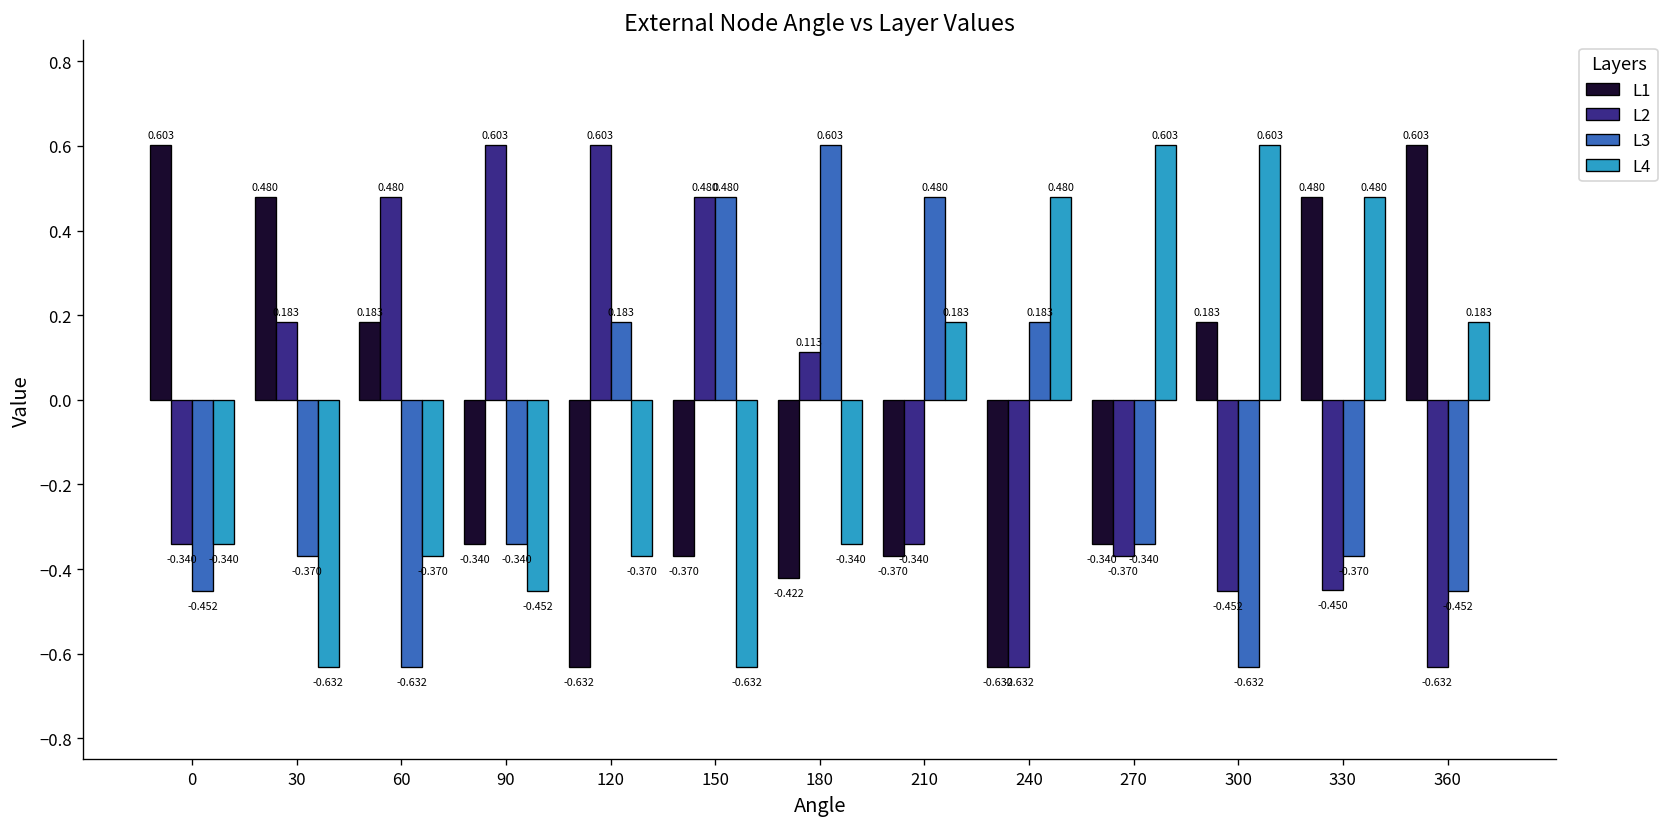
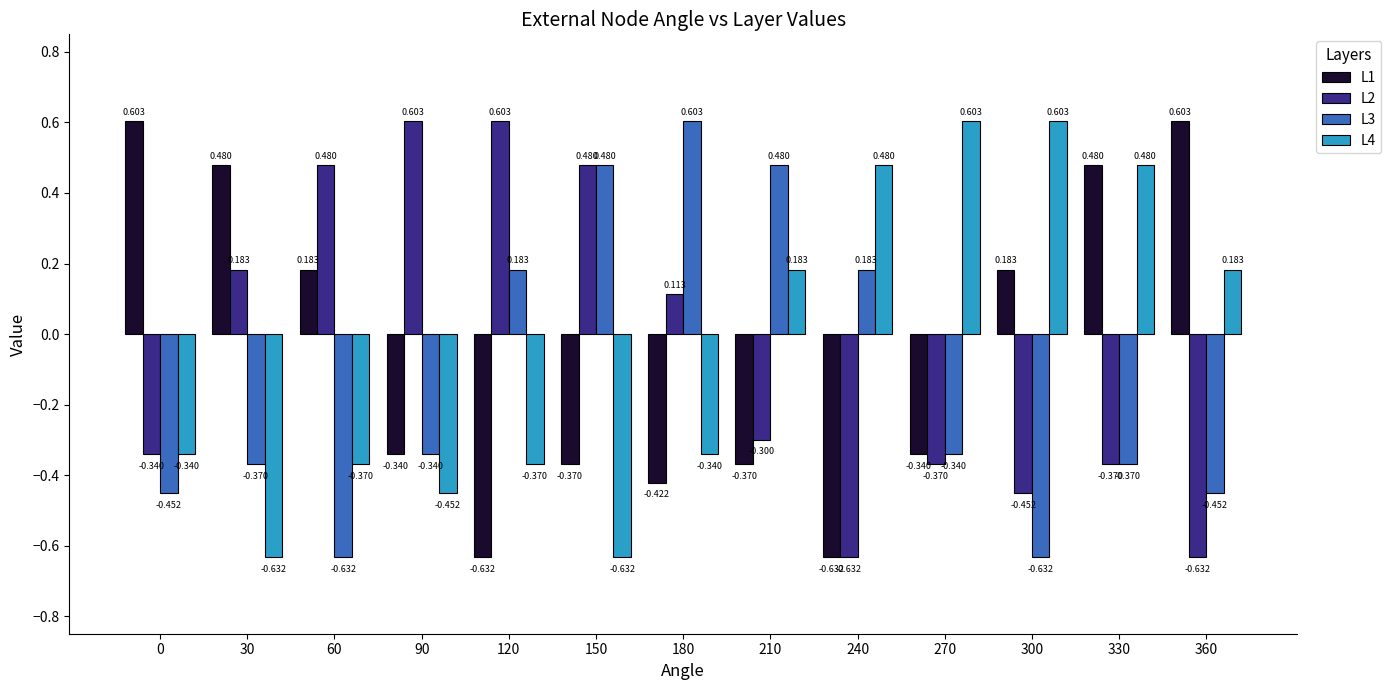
  {
    "L1": {
      "0": 0.603,
      "30": 0.480,
      "60": 0.183,
      "90": -0.340,
      "120": -0.632,
      "150": -0.370,
      "180": -0.422,
      "210": -0.370,
      "270": -0.340,
      "300": 0.183,
      "330": 0.480,
      "360": 0.603
    },
    "L2": {
      "0": -0.340,
      "30": 0.183,
      "60": 0.480,
      "90": 0.603,
      "120": 0.603,
      "180": 0.113,
-     "210": -0.340,
+     "210": -0.300,
      "270": -0.370,
      "300": -0.452,
-     "330": -0.450,
+     "330": -0.370,
      "360": -0.632
    }
  }
